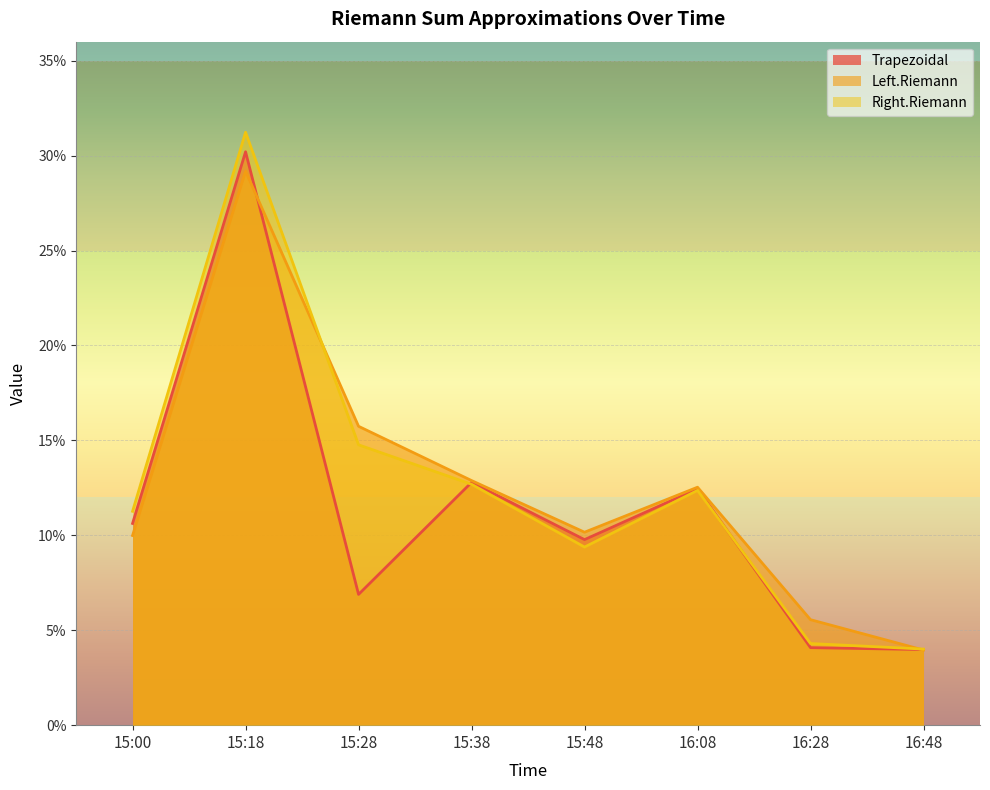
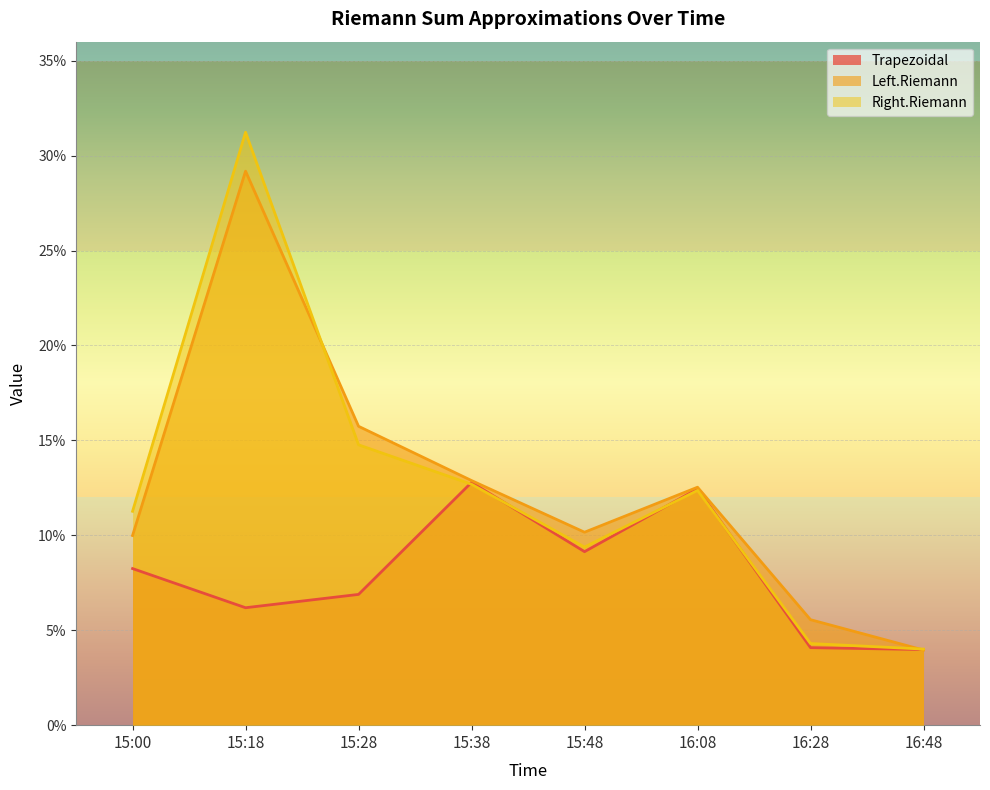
  {
    "Trapezoidal": {
-     "15:00": "10.6%",
-     "15:18": "30.2%",
+     "15:00": "8.2%",
+     "15:18": "6.2%",
      "15:28": "6.9%",
-     "15:48": "9.8%",
+     "15:48": "9.1%",
      "16:28": "4.1%"
    }
  }
